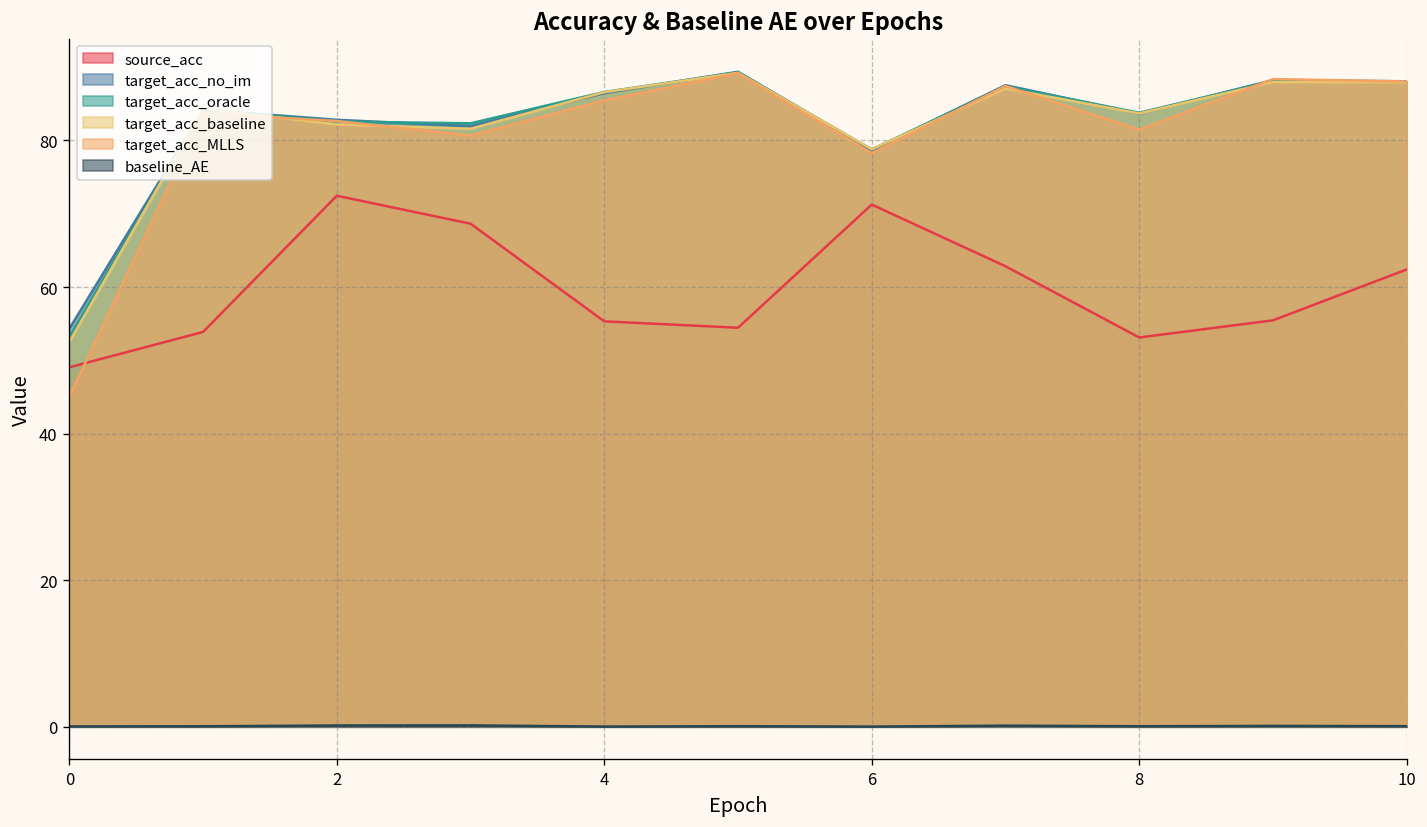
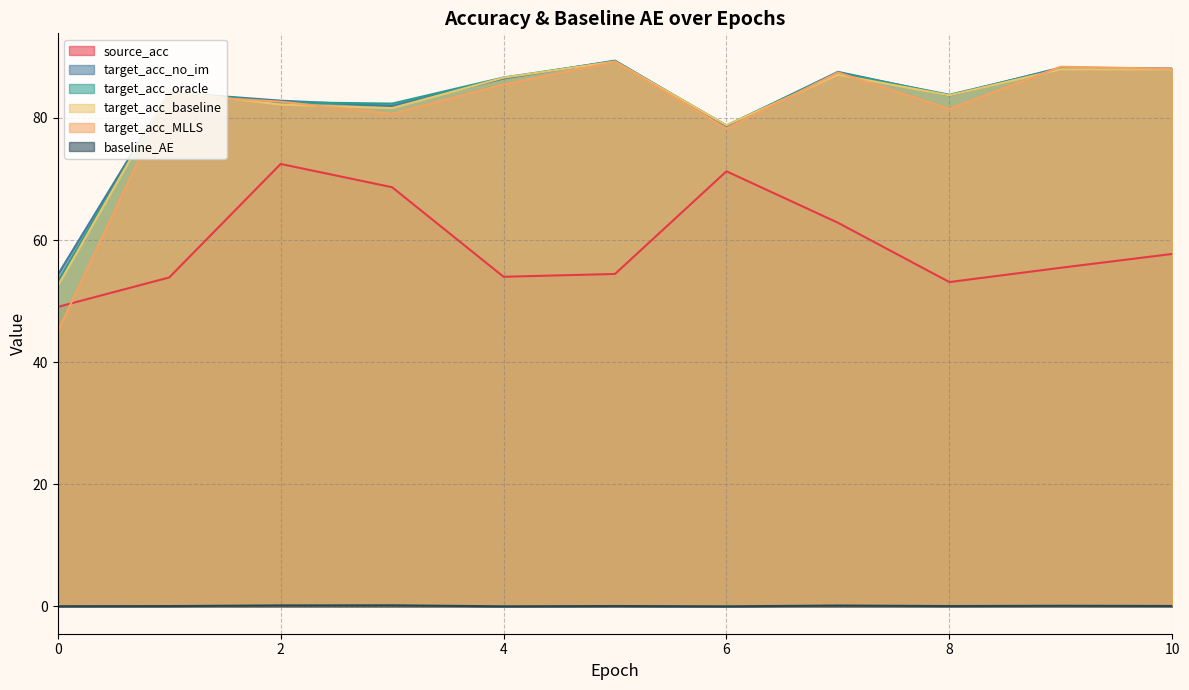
  {
    "source_acc": {
      "0": 49,
      "2": 72,
-     "4": 55,
+     "4": 54,
      "6": 71,
      "8": 53,
-     "10": 62
+     "10": 58
    },
    "baseline_AE": {
      "0": 0,
      "2": 0,
      "4": 0,
      "6": 0,
      "8": 0,
      "10": 0
    }
  }
